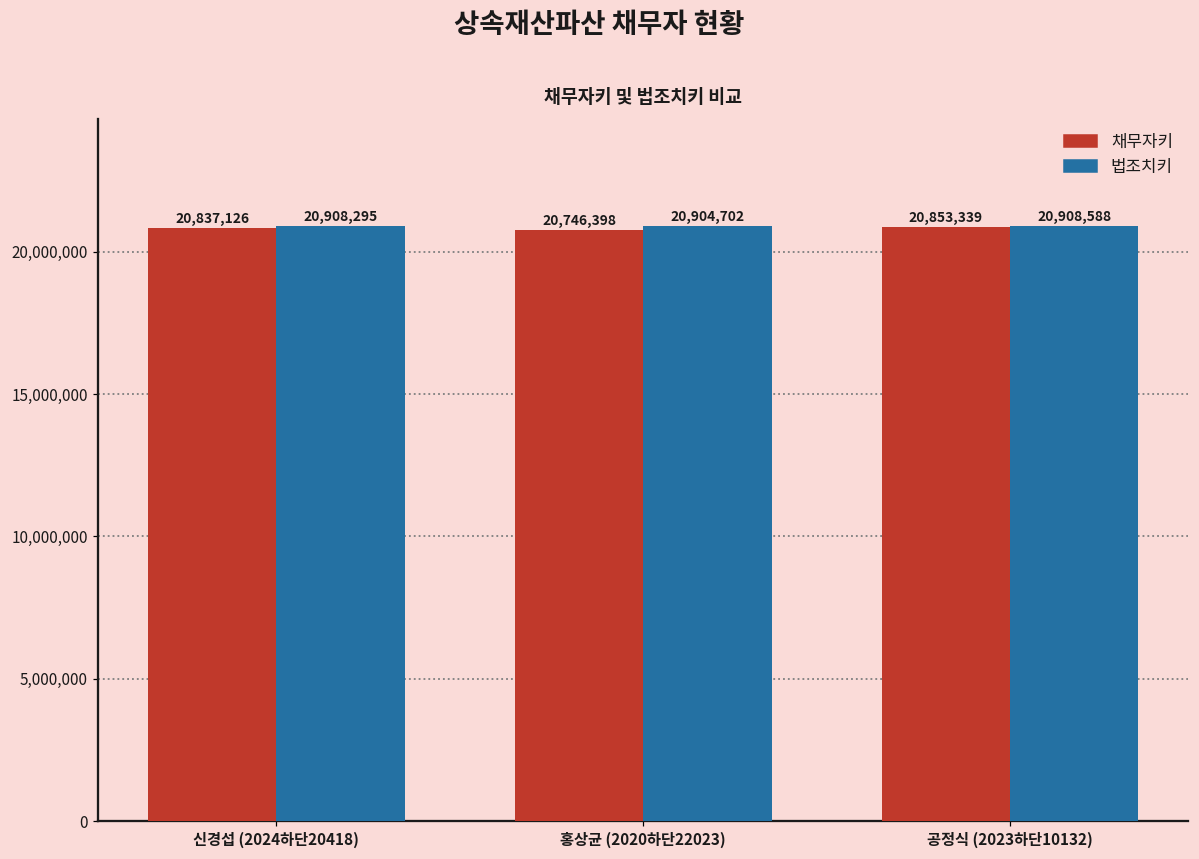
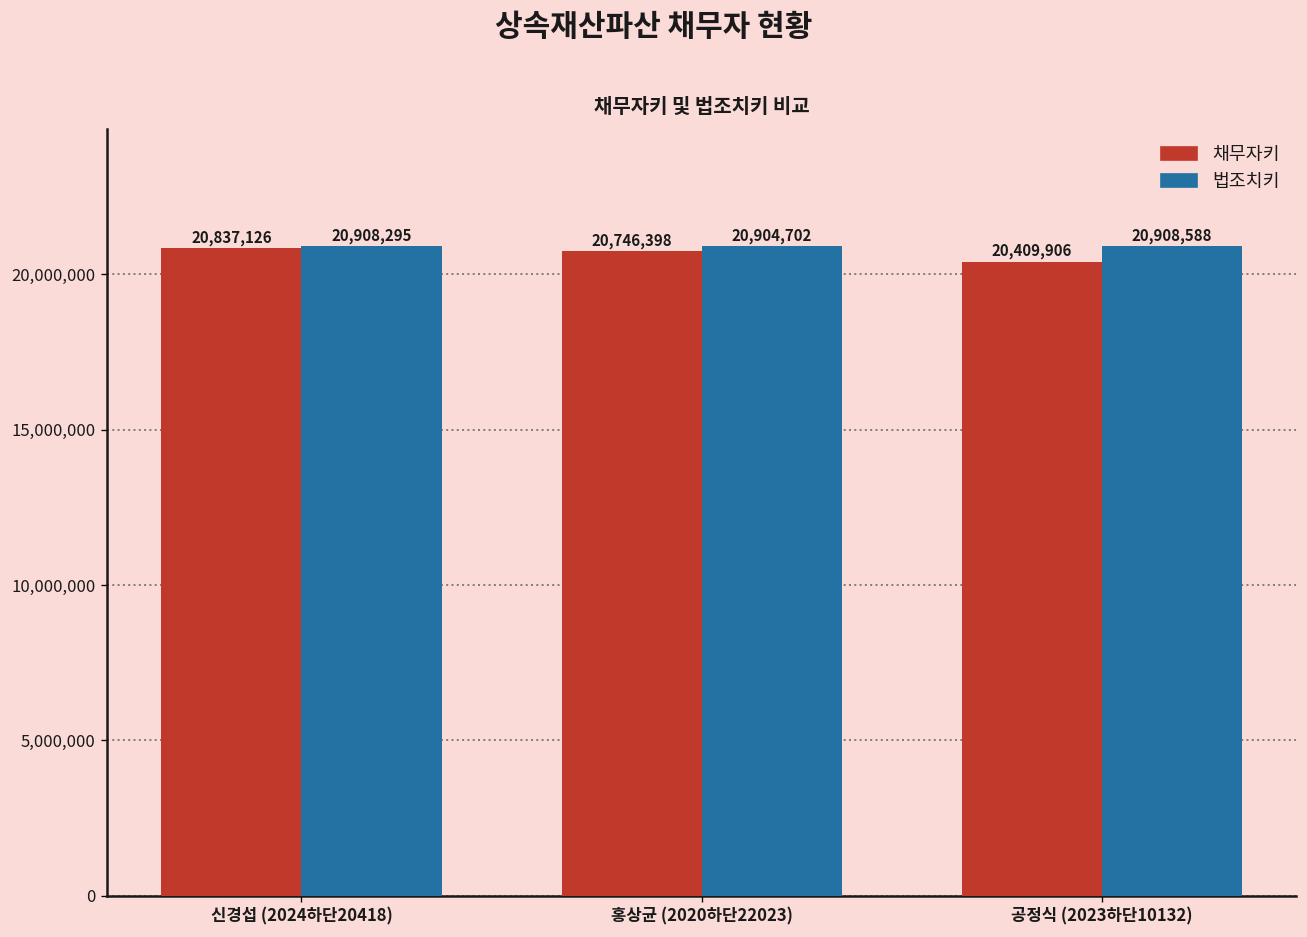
  {
    "채무자키": {
      "신경섭 (2024하단20418)": "20,837,126",
      "홍상균 (2020하단22023)": "20,746,398",
-     "공정식 (2023하단10132)": "20,853,339"
+     "공정식 (2023하단10132)": "20,409,906"
    },
    "법조치키": {
      "신경섭 (2024하단20418)": "20,908,295",
      "홍상균 (2020하단22023)": "20,904,702",
      "공정식 (2023하단10132)": "20,908,588"
    }
  }
